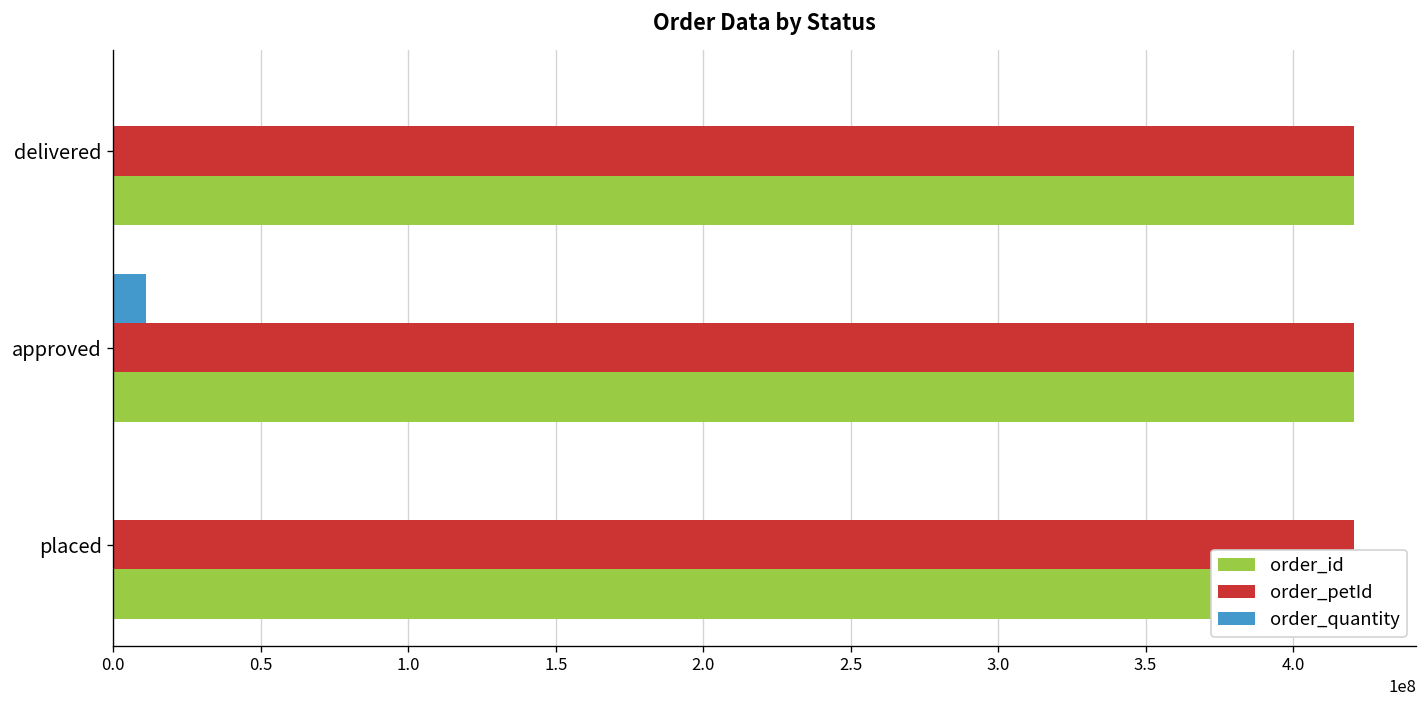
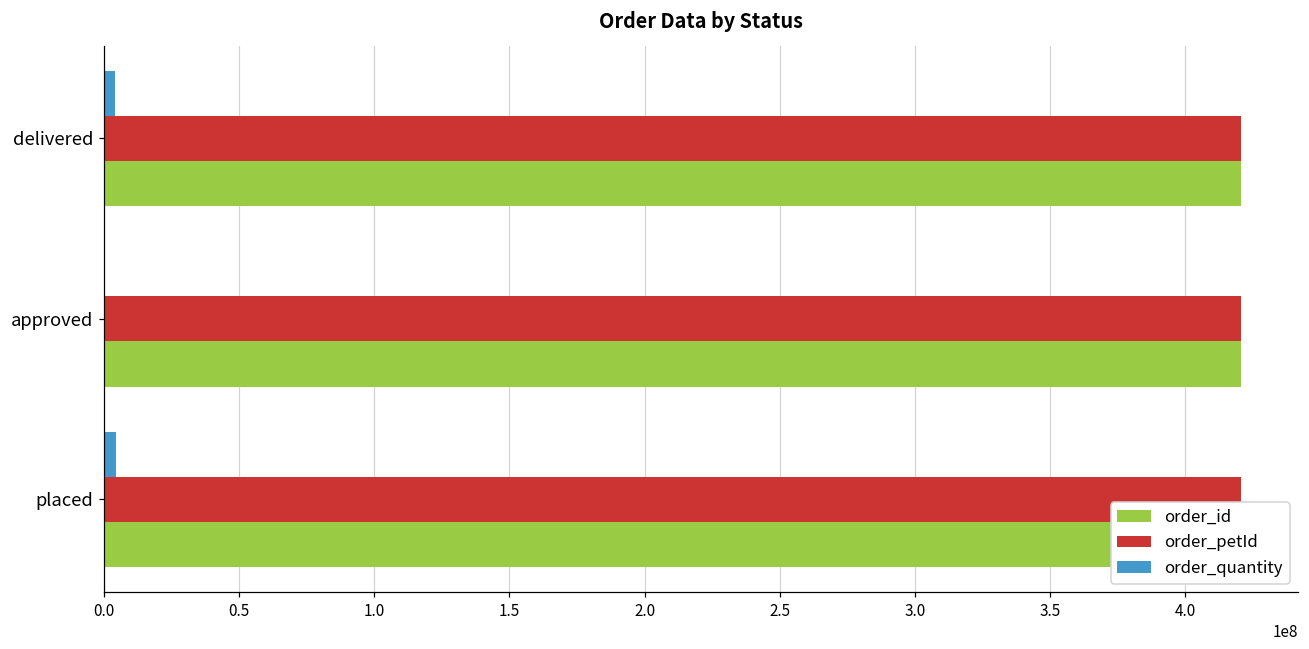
  {
    "order_id": {
      "delivered": 421000000,
      "approved": 421000000
    },
    "order_petId": {
      "delivered": 421000000,
      "approved": 421000000
    },
    "order_quantity": {
-     "delivered": 0,
-     "approved": 11000000,
-     "placed": 0
+     "delivered": 4000000,
+     "approved": 0,
+     "placed": 4000000
    }
  }
